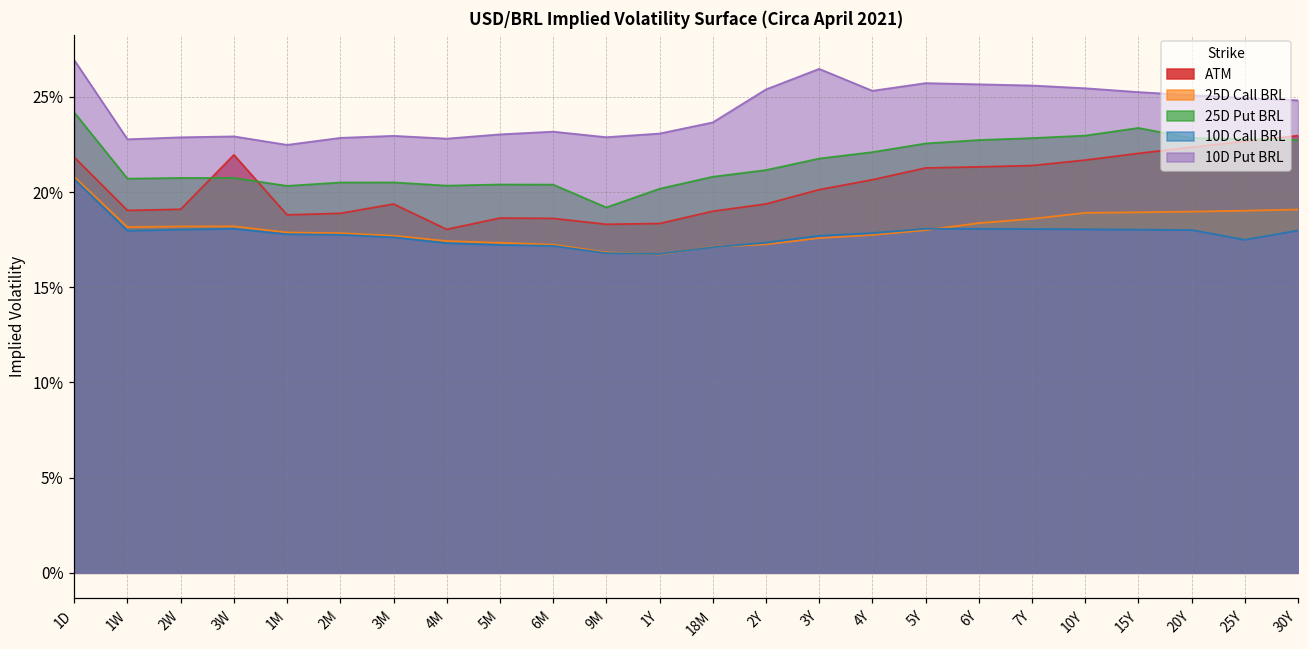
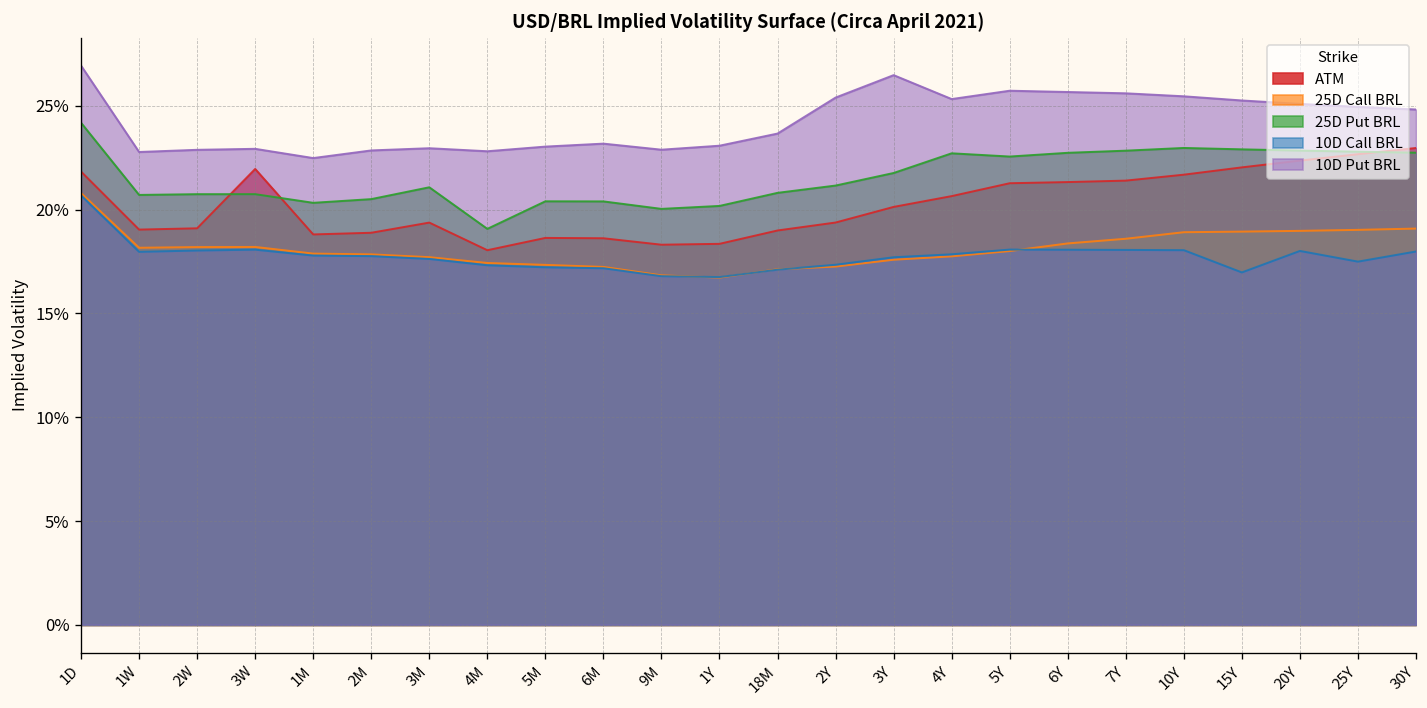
  {
    "ATM": {
      "1D": "21.8%",
      "1W": "19.0%",
      "2W": "19.1%",
      "3W": "22.0%",
      "1M": "18.8%",
      "2M": "18.9%",
      "3M": "19.4%",
      "4M": "18.0%",
      "5M": "18.6%",
      "6M": "18.6%",
      "9M": "18.3%",
      "1Y": "18.3%",
      "18M": "19.0%",
      "2Y": "19.4%",
      "3Y": "20.1%",
      "4Y": "20.6%",
      "5Y": "21.3%",
      "6Y": "21.3%",
      "7Y": "21.4%",
      "10Y": "21.7%",
      "15Y": "22.0%",
      "30Y": "23.0%"
    },
    "25D Call BRL": {
      "1W": "18.2%",
      "2W": "18.2%",
      "6Y": "18.4%",
      "7Y": "18.6%",
      "10Y": "18.9%",
      "15Y": "18.9%",
      "20Y": "19.0%",
      "25Y": "19.0%",
      "30Y": "19.1%"
    },
    "25D Put BRL": {
      "1D": "24.2%",
      "1W": "20.7%",
      "2W": "20.7%",
      "3W": "20.7%",
      "1M": "20.3%",
      "2M": "20.5%",
-     "3M": "20.5%",
-     "4M": "20.3%",
+     "3M": "21.1%",
+     "4M": "19.1%",
      "5M": "20.4%",
      "6M": "20.4%",
-     "9M": "19.2%",
+     "9M": "20.0%",
      "1Y": "20.2%",
      "18M": "20.8%",
      "2Y": "21.2%",
      "3Y": "21.8%",
-     "4Y": "22.1%",
+     "4Y": "22.7%",
      "5Y": "22.6%",
      "6Y": "22.7%",
      "7Y": "22.8%",
      "10Y": "23.0%",
-     "15Y": "23.4%",
+     "15Y": "22.9%",
      "30Y": "22.7%"
    },
    "10D Call BRL": {
      "1W": "18.0%",
      "2W": "18.0%",
      "6Y": "18.1%",
      "7Y": "18.1%",
      "10Y": "18.0%",
-     "15Y": "18.0%",
+     "15Y": "17.0%",
      "20Y": "18.0%",
      "25Y": "17.5%",
      "30Y": "18.0%"
    },
    "10D Put BRL": {
      "1D": "26.9%",
      "1W": "22.8%",
      "2W": "22.9%",
      "3W": "22.9%",
      "1M": "22.5%",
      "2M": "22.8%",
      "3M": "23.0%",
      "4M": "22.8%",
      "5M": "23.0%",
      "6M": "23.2%",
      "9M": "22.9%",
      "1Y": "23.1%",
      "18M": "23.7%",
      "2Y": "25.4%",
      "3Y": "26.5%",
      "4Y": "25.3%",
      "5Y": "25.7%",
      "6Y": "25.7%",
      "7Y": "25.6%",
      "10Y": "25.5%",
      "15Y": "25.3%",
      "30Y": "24.8%"
    }
  }
